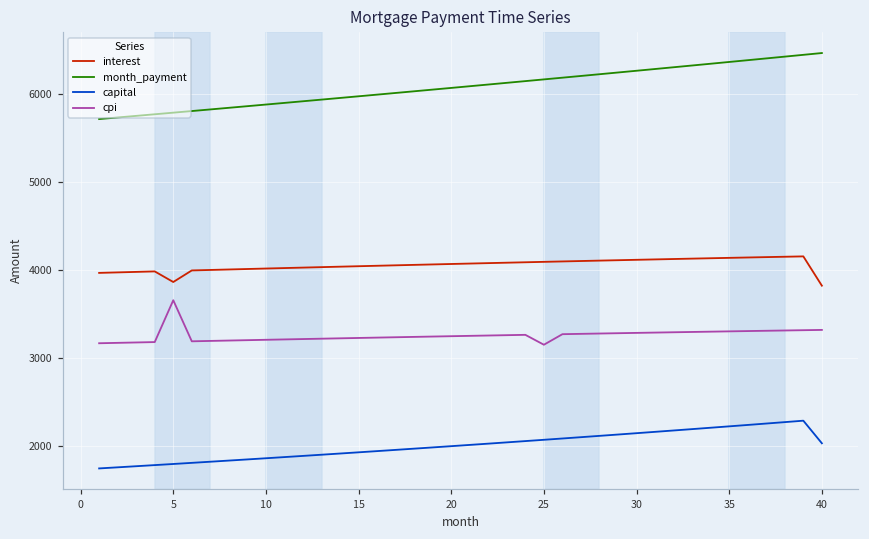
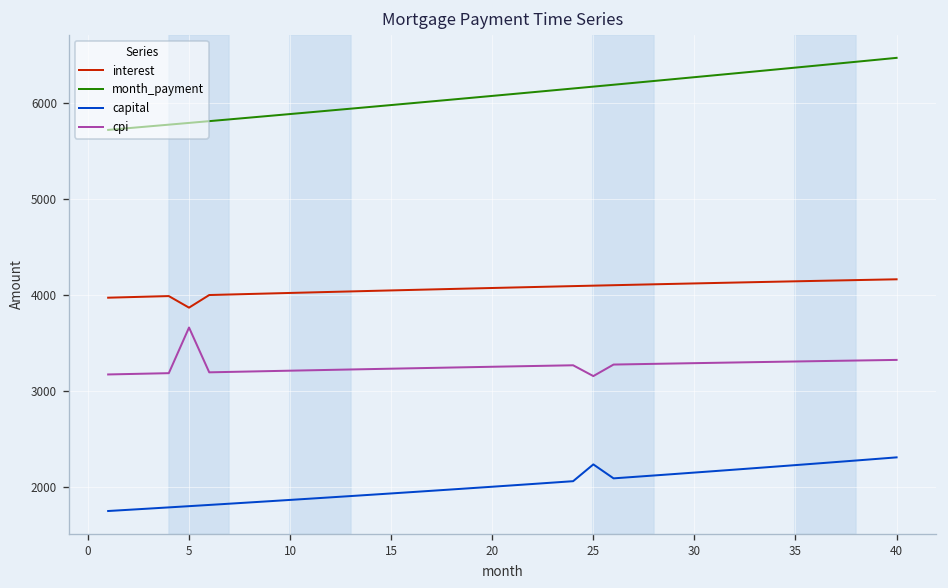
  {
    "interest": {
      "5": 3900,
      "10": 4000,
      "15": 4000,
      "20": 4100,
      "25": 4100,
      "30": 4100,
      "35": 4100,
-     "40": 3800
+     "40": 4200
    },
    "month_payment": {
      "10": 5900,
      "15": 6000,
      "20": 6100,
      "25": 6200,
      "30": 6300,
      "35": 6400,
      "40": 6500
    },
    "capital": {
      "5": 1800,
      "10": 1900,
      "15": 1900,
      "20": 2000,
-     "25": 2100,
+     "25": 2200,
      "30": 2100,
      "35": 2200,
-     "40": 2000
+     "40": 2300
    },
    "cpi": {
      "5": 3700,
      "10": 3200,
      "15": 3200,
      "20": 3300,
      "25": 3200,
      "30": 3300,
      "35": 3300,
      "40": 3300
    }
  }
